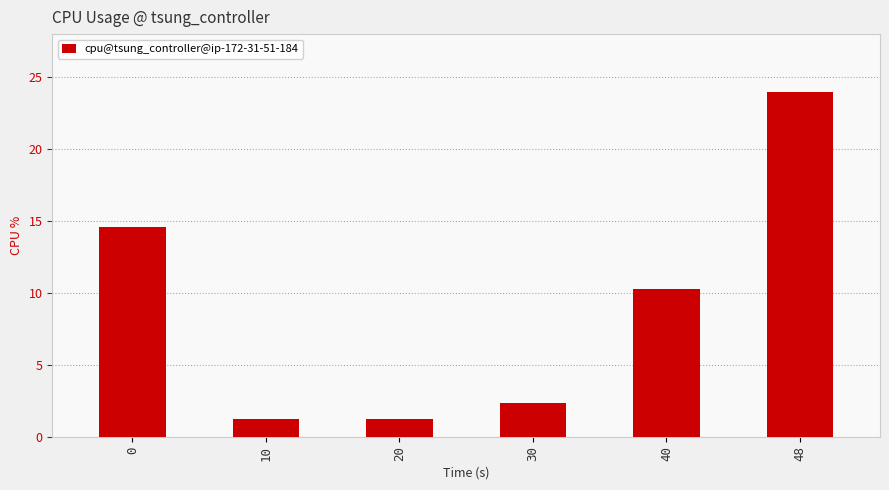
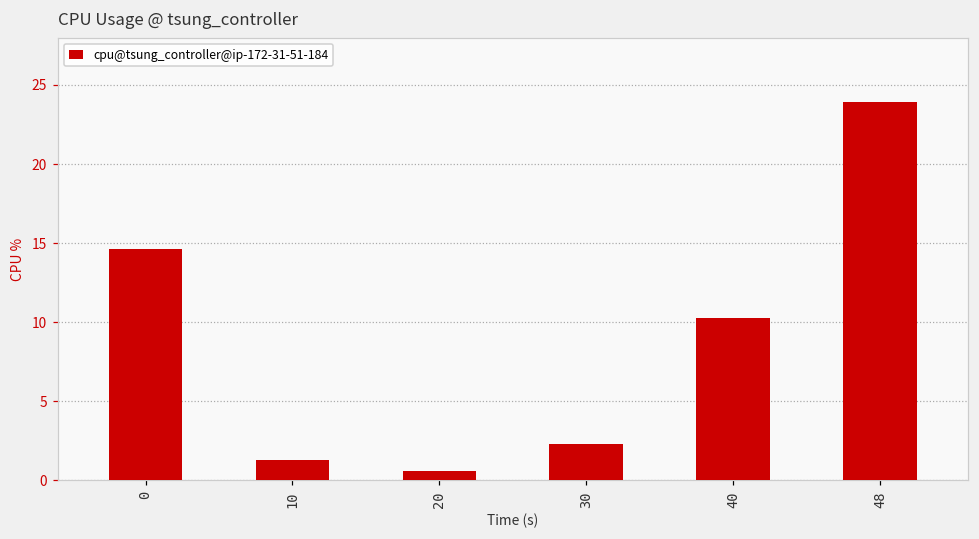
  {
    "0": 14.6,
    "10": 1.3,
-   "20": 1.3,
+   "20": 0.6,
    "30": 2.3,
    "40": 10.3,
    "48": 24.0
  }
